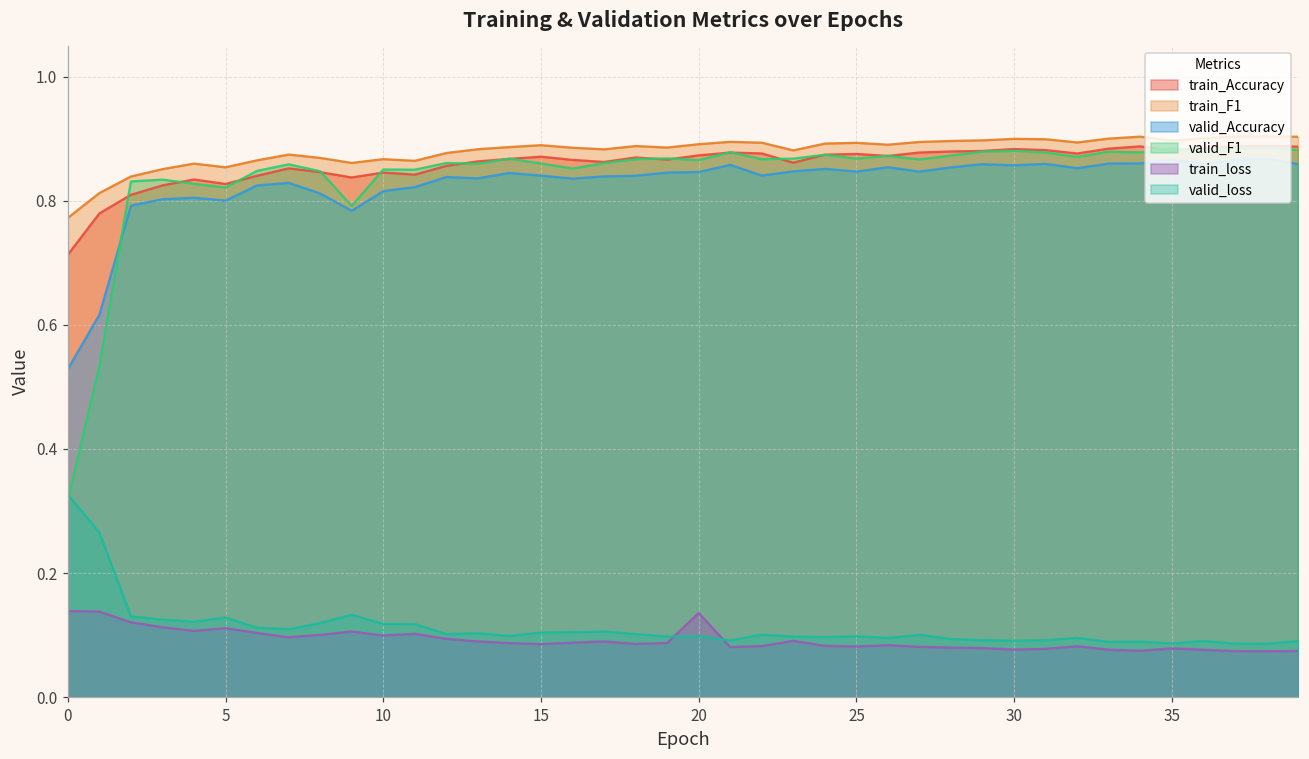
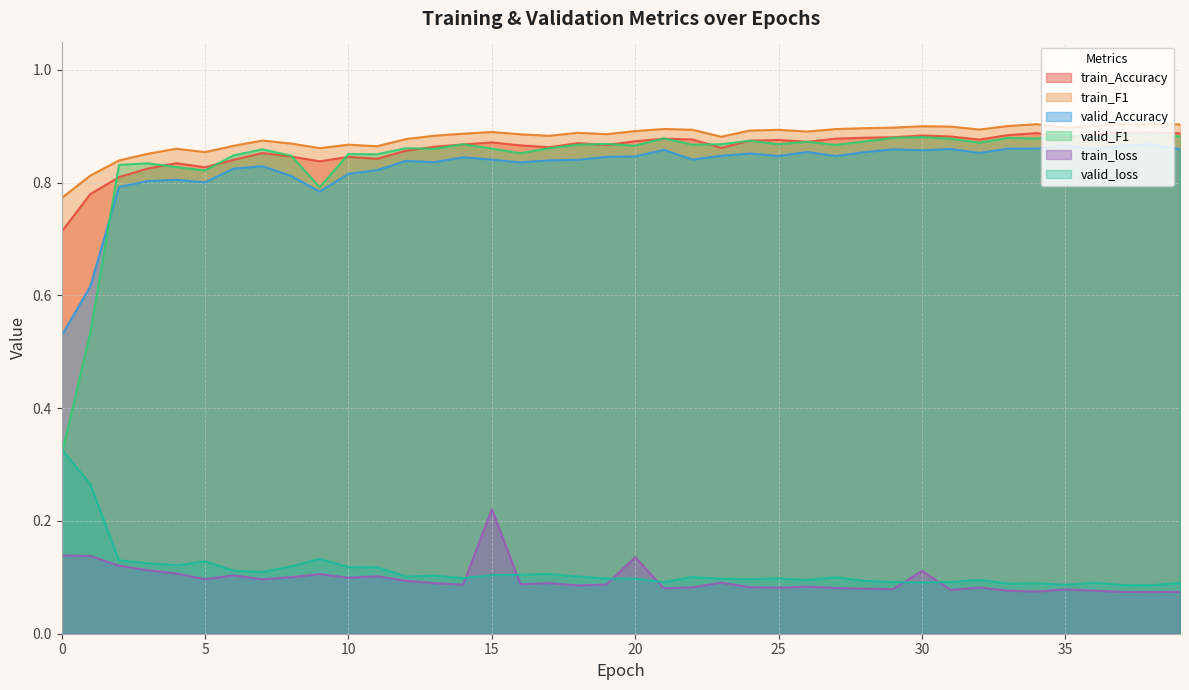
  {
    "train_loss": {
      "0": 0.14,
-     "5": 0.11,
+     "5": 0.10,
      "10": 0.10,
-     "15": 0.09,
+     "15": 0.22,
      "20": 0.14,
      "25": 0.08,
-     "30": 0.08,
+     "30": 0.11,
      "35": 0.08
    }
  }
